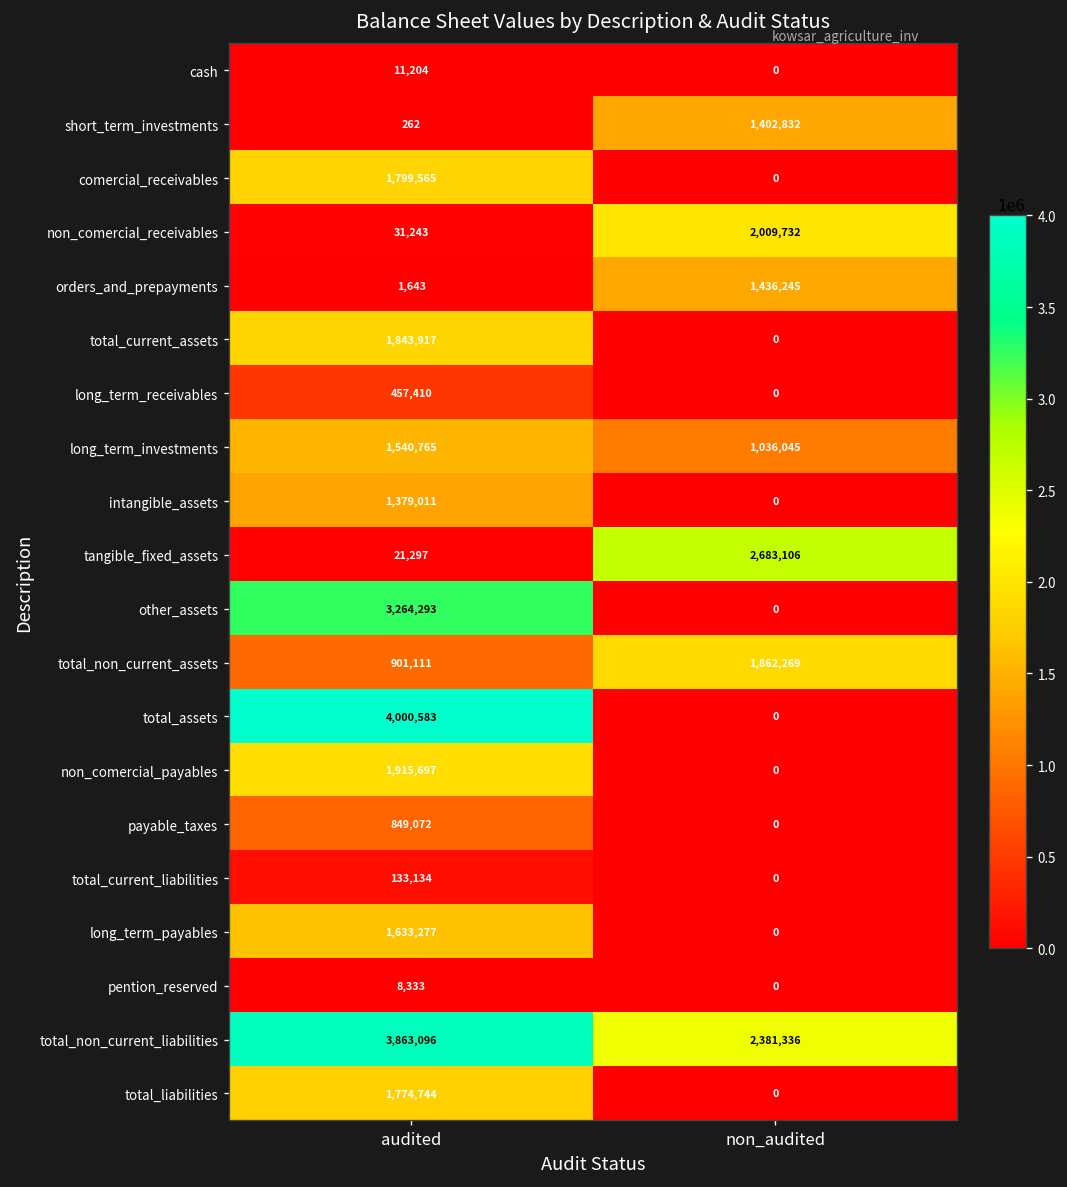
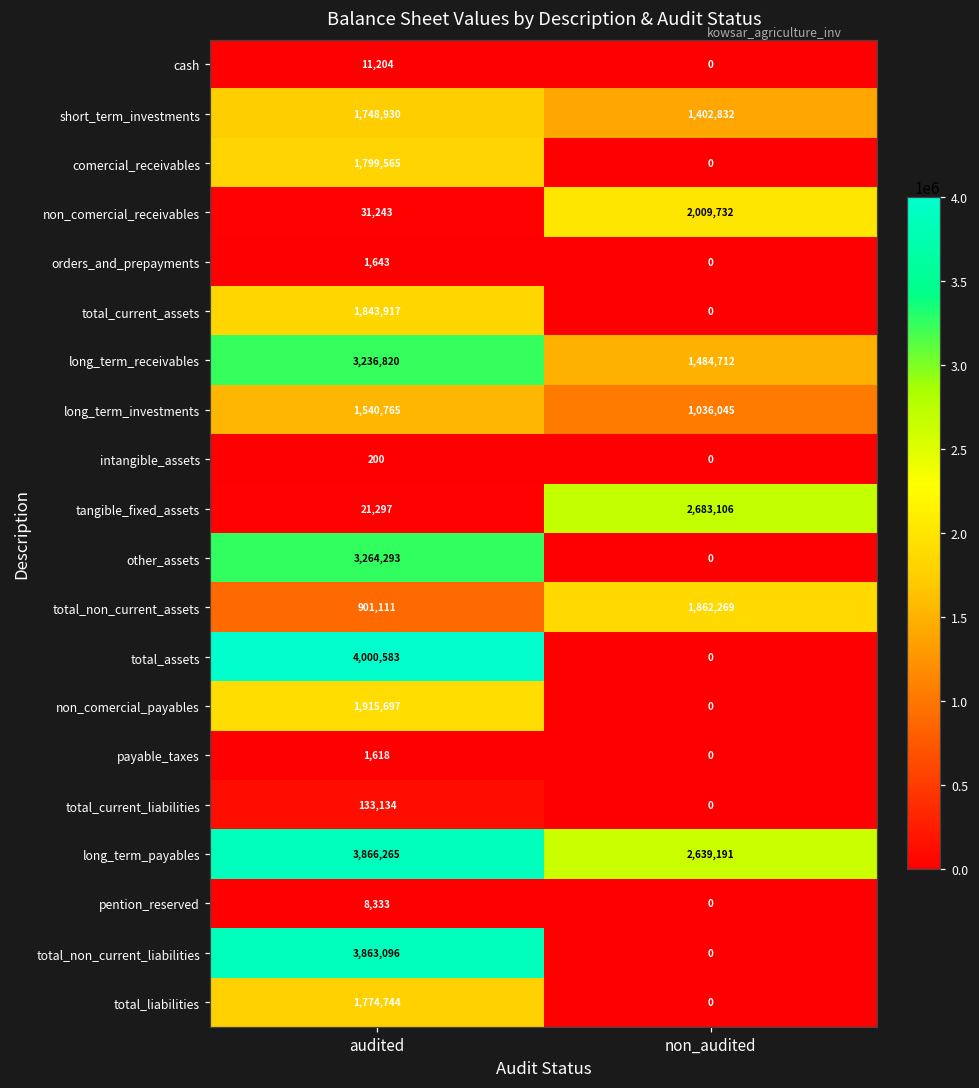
  {
    "cash": {
      "audited": "11,204",
      "non_audited": "0"
    },
    "short_term_investments": {
-     "audited": "262",
+     "audited": "1,748,930",
      "non_audited": "1,402,832"
    },
    "comercial_receivables": {
      "audited": "1,799,565",
      "non_audited": "0"
    },
    "non_comercial_receivables": {
      "audited": "31,243",
      "non_audited": "2,009,732"
    },
    "orders_and_prepayments": {
      "audited": "1,643",
-     "non_audited": "1,436,245"
+     "non_audited": "0"
    },
    "total_current_assets": {
      "audited": "1,843,917",
      "non_audited": "0"
    },
    "long_term_receivables": {
-     "audited": "457,410",
-     "non_audited": "0"
+     "audited": "3,236,820",
+     "non_audited": "1,484,712"
    },
    "long_term_investments": {
      "audited": "1,540,765",
      "non_audited": "1,036,045"
    },
    "intangible_assets": {
-     "audited": "1,379,011",
+     "audited": "200",
      "non_audited": "0"
    },
    "tangible_fixed_assets": {
      "audited": "21,297",
      "non_audited": "2,683,106"
    },
    "other_assets": {
      "audited": "3,264,293",
      "non_audited": "0"
    },
    "total_non_current_assets": {
      "audited": "901,111",
      "non_audited": "1,862,269"
    },
    "total_assets": {
      "audited": "4,000,583",
      "non_audited": "0"
    },
    "non_comercial_payables": {
      "audited": "1,915,697",
      "non_audited": "0"
    },
    "payable_taxes": {
-     "audited": "849,072",
+     "audited": "1,618",
      "non_audited": "0"
    },
    "total_current_liabilities": {
      "audited": "133,134",
      "non_audited": "0"
    },
    "long_term_payables": {
-     "audited": "1,633,277",
-     "non_audited": "0"
+     "audited": "3,866,265",
+     "non_audited": "2,639,191"
    },
    "pention_reserved": {
      "audited": "8,333",
      "non_audited": "0"
    },
    "total_non_current_liabilities": {
      "audited": "3,863,096",
-     "non_audited": "2,381,336"
+     "non_audited": "0"
    },
    "total_liabilities": {
      "audited": "1,774,744",
      "non_audited": "0"
    }
  }
